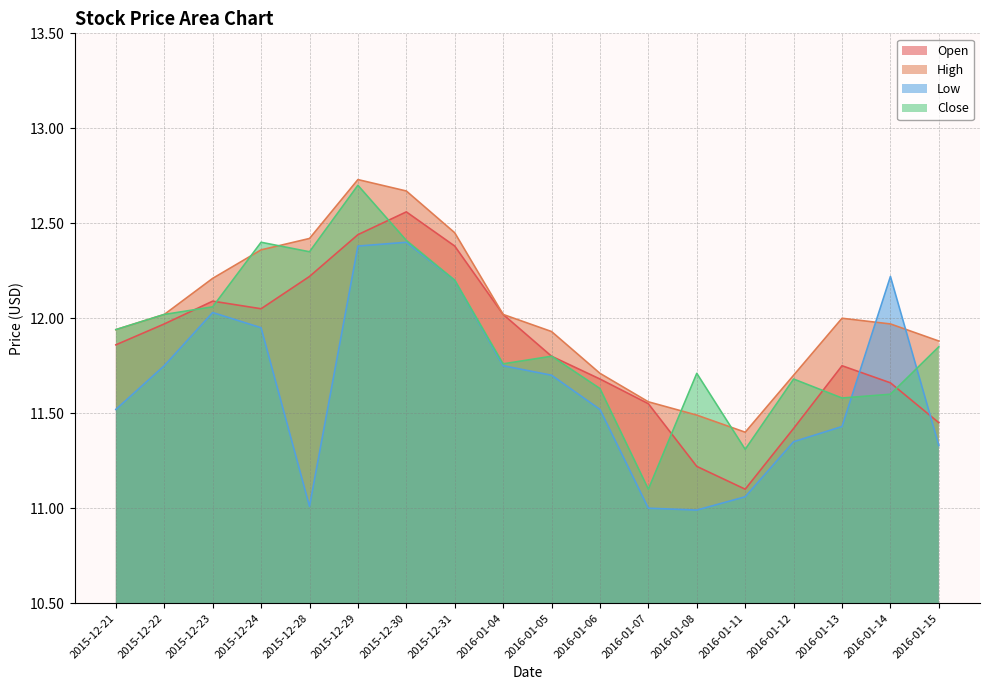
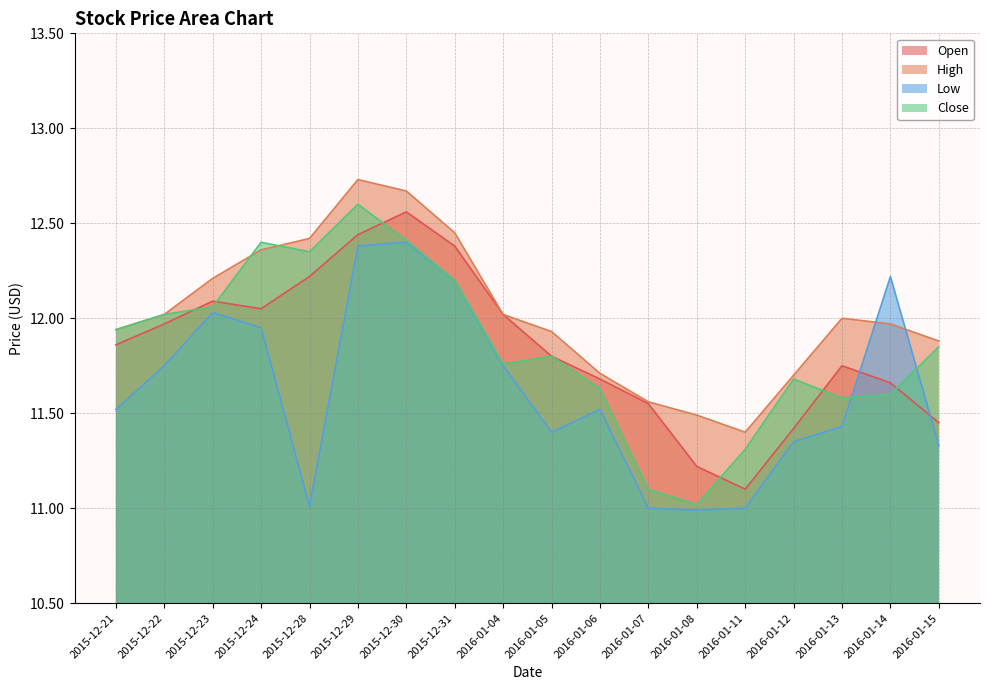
  {
    "Low": {
      "2015-12-21": 11.52,
      "2015-12-22": 11.75,
      "2015-12-23": 12.03,
      "2015-12-24": 11.95,
      "2015-12-28": 11.01,
      "2015-12-29": 12.38,
-     "2016-01-05": 11.7,
+     "2016-01-05": 11.4,
      "2016-01-06": 11.52,
      "2016-01-07": 11.00,
      "2016-01-08": 10.99,
-     "2016-01-11": 11.06,
+     "2016-01-11": 11.00,
      "2016-01-12": 11.35,
      "2016-01-13": 11.43,
      "2016-01-14": 12.22,
      "2016-01-15": 11.33
    },
    "Close": {
      "2015-12-23": 12.06,
      "2015-12-24": 12.40,
      "2015-12-28": 12.35,
-     "2015-12-29": 12.7,
+     "2015-12-29": 12.6,
      "2016-01-06": 11.63,
      "2016-01-07": 11.10,
-     "2016-01-08": 11.71,
+     "2016-01-08": 11.02,
      "2016-01-11": 11.31,
      "2016-01-12": 11.68,
      "2016-01-13": 11.58,
      "2016-01-14": 11.60,
      "2016-01-15": 11.85
    }
  }
